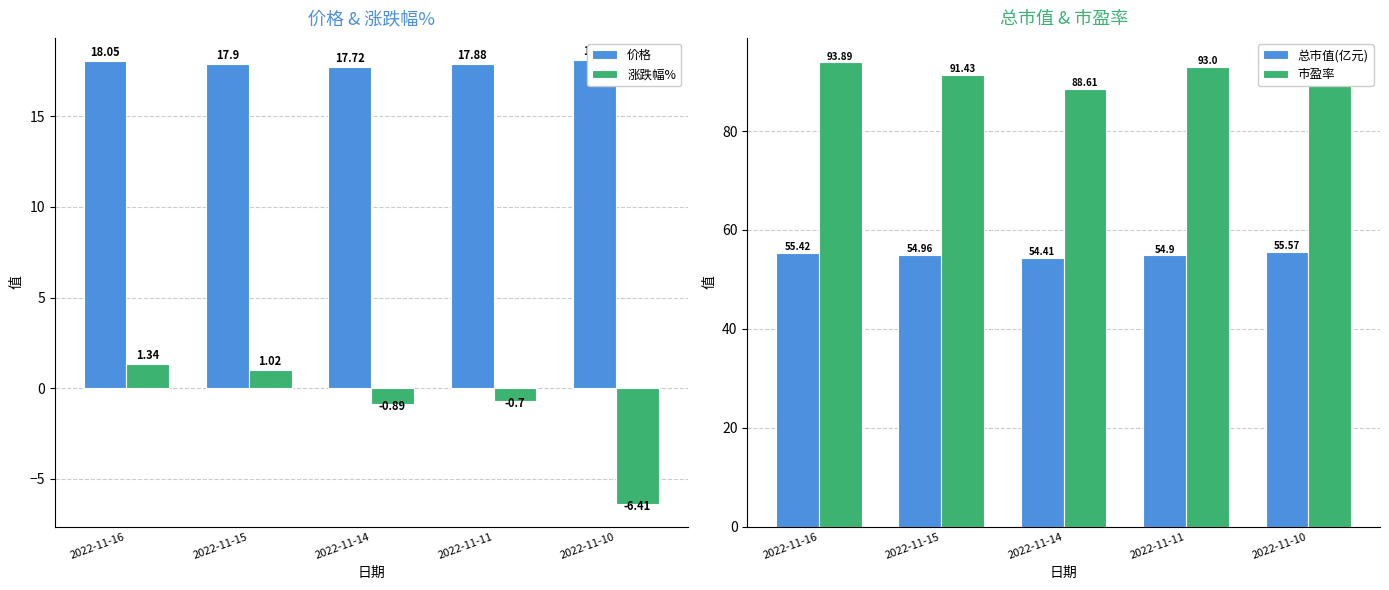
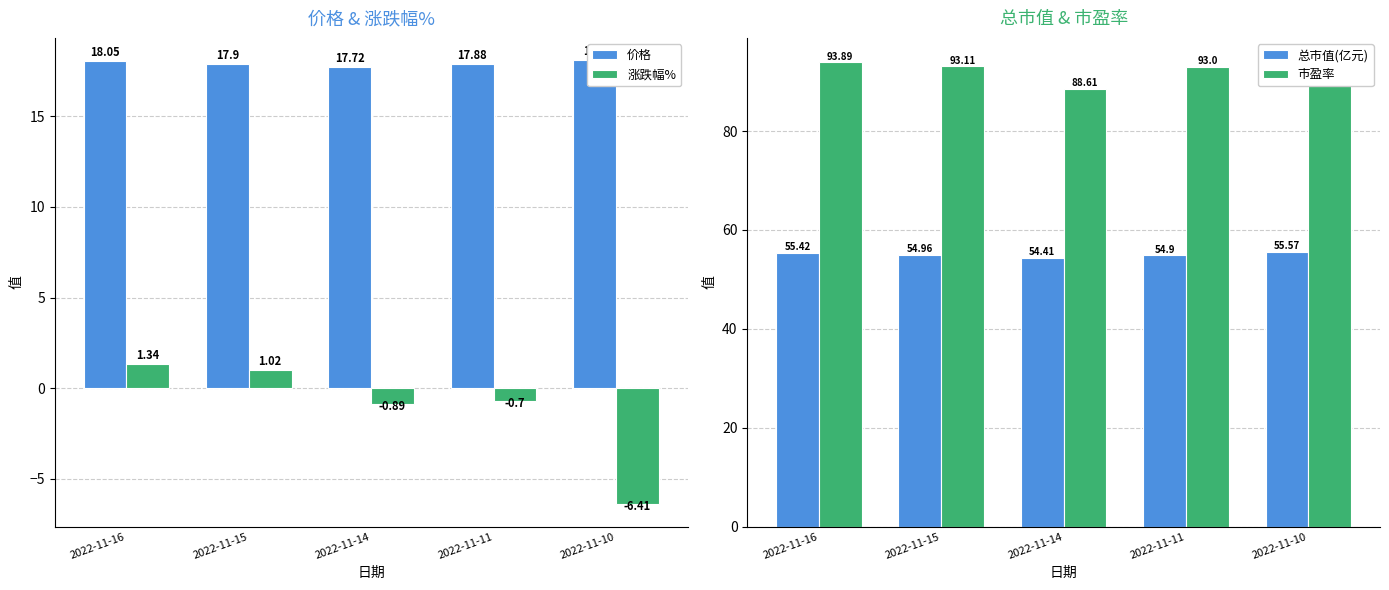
  {
    "价格 & 涨跌幅%": {
      "价格": {
        "2022-11-16": 18.05,
        "2022-11-15": 17.9,
        "2022-11-14": 17.72,
        "2022-11-11": 17.88
      },
      "涨跌幅%": {
        "2022-11-16": 1.34,
        "2022-11-15": 1.02,
        "2022-11-14": -0.89,
        "2022-11-11": -0.7,
        "2022-11-10": -6.41
      }
    },
    "总市值 & 市盈率": {
      "总市值(亿元)": {
        "2022-11-16": 55.42,
        "2022-11-15": 54.96,
        "2022-11-14": 54.41,
        "2022-11-11": 54.9,
        "2022-11-10": 55.57
      },
      "市盈率": {
        "2022-11-16": 93.89,
-       "2022-11-15": 91.43,
+       "2022-11-15": 93.11,
        "2022-11-14": 88.61,
        "2022-11-11": 93.0
      }
    }
  }
